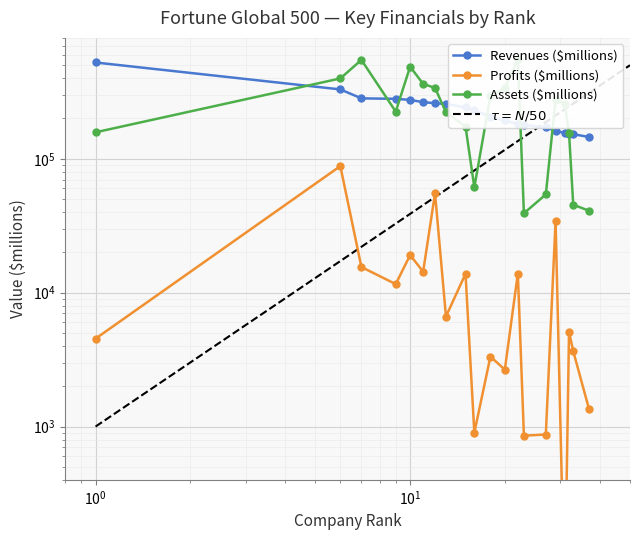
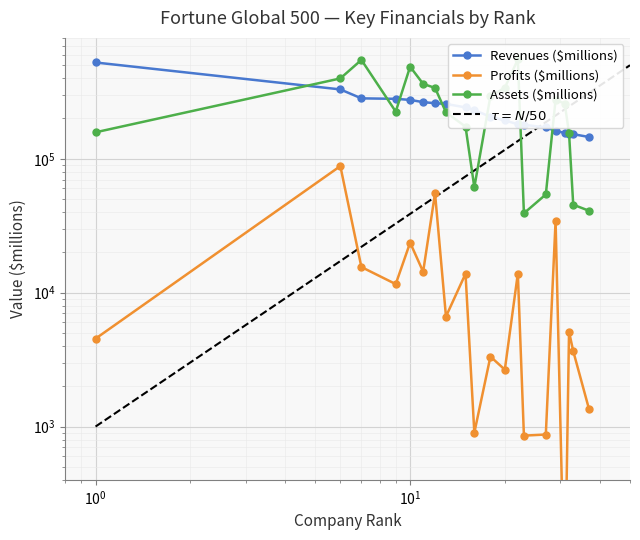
  {
    "Revenues ($millions)": {
      "10^0": 520000,
      "10^1": 280000
    },
    "Profits ($millions)": {
      "10^0": 4500,
-     "10^1": 19000
+     "10^1": 24000
    },
    "Assets ($millions)": {
      "10^0": 160000,
      "10^1": 490000
    }
  }
